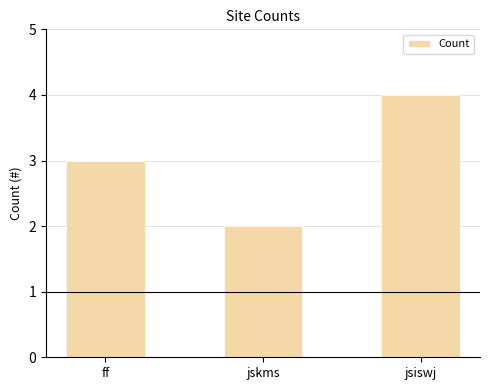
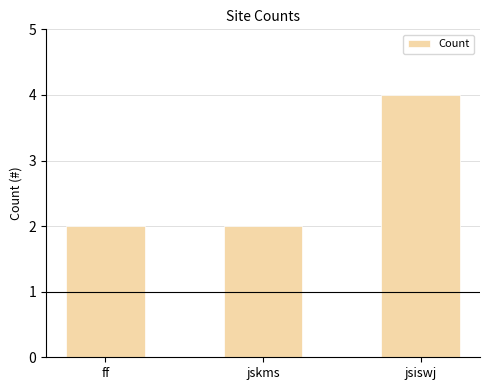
  {
-   "ff": 3,
+   "ff": 2,
    "jskms": 2,
    "jsiswj": 4
  }
